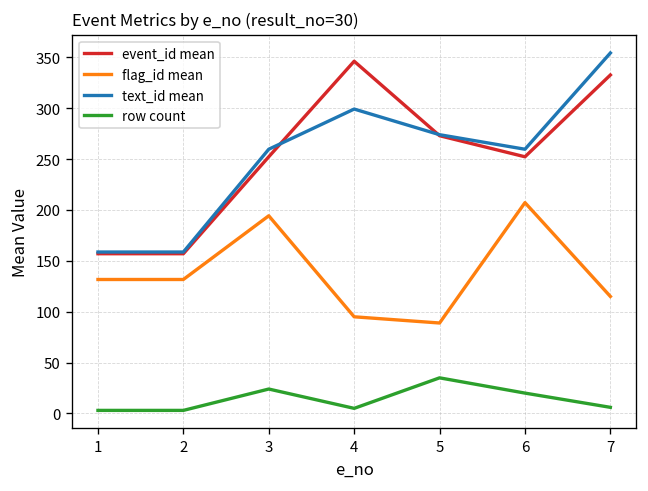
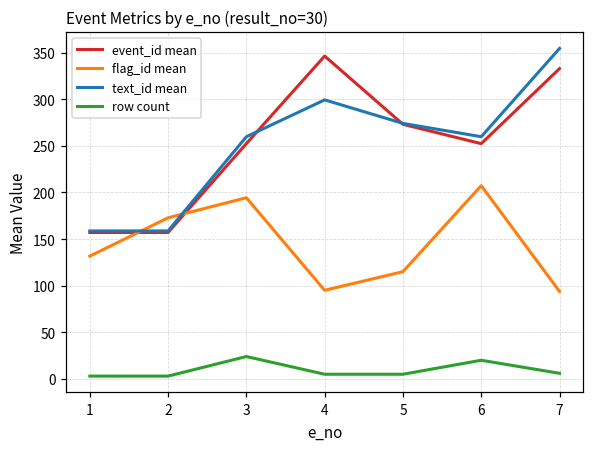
  {
    "event_id mean": {
      "3": 250,
      "4": 350,
      "6": 250,
      "7": 330
    },
    "flag_id mean": {
      "1": 130,
-     "2": 130,
+     "2": 170,
      "3": 190,
      "4": 100,
-     "5": 90,
+     "5": 120,
      "6": 210,
-     "7": 120
+     "7": 90
    },
    "text_id mean": {
      "3": 260,
      "4": 300,
      "6": 260,
      "7": 350
    },
    "row count": {
      "1": 0,
      "2": 0,
      "3": 20,
      "4": 10,
-     "5": 40,
+     "5": 10,
      "6": 20,
      "7": 10
    }
  }
